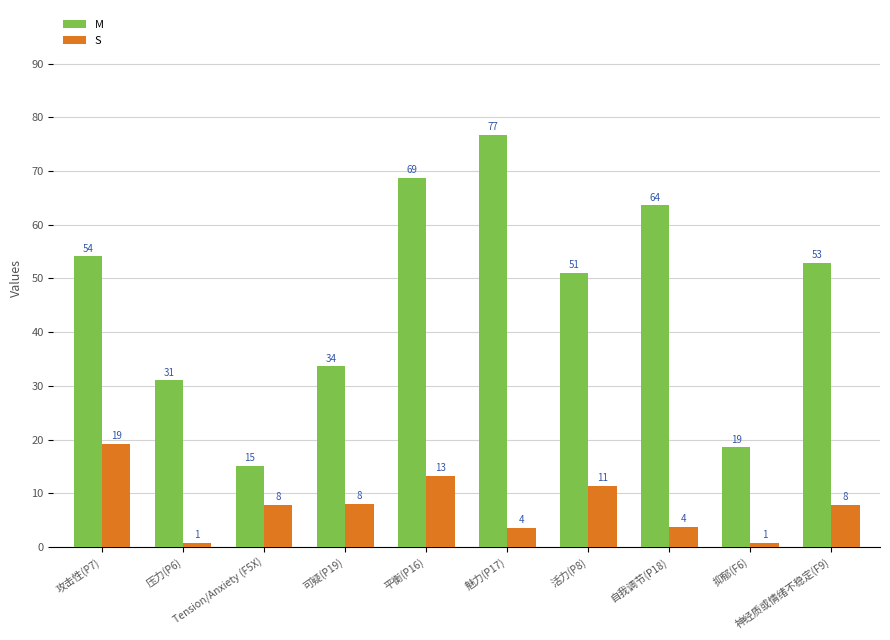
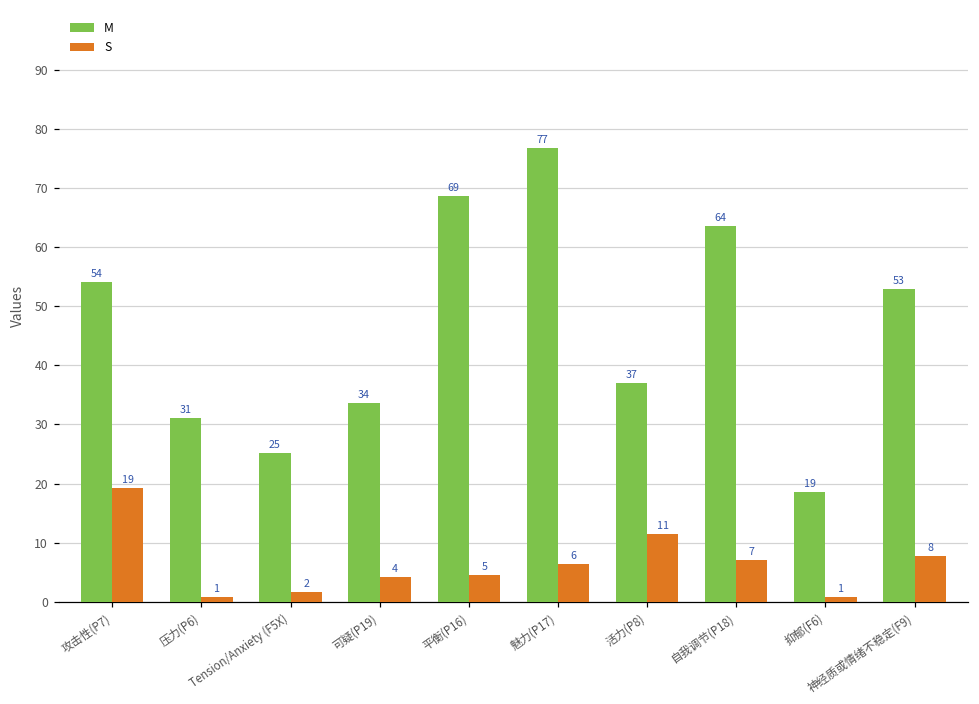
  {
    "M": {
      "攻击性(P7)": 54,
      "压力(P6)": 31,
-     "Tension/Anxiety (F5X)": 15,
+     "Tension/Anxiety (F5X)": 25,
      "可疑(P19)": 34,
      "平衡(P16)": 69,
      "魅力(P17)": 77,
-     "活力(P8)": 51,
+     "活力(P8)": 37,
      "自我调节(P18)": 64,
      "抑郁(F6)": 19,
      "神经质或情绪不稳定(F9)": 53
    },
    "S": {
      "攻击性(P7)": 19,
      "压力(P6)": 1,
-     "Tension/Anxiety (F5X)": 8,
-     "可疑(P19)": 8,
-     "平衡(P16)": 13,
-     "魅力(P17)": 4,
+     "Tension/Anxiety (F5X)": 2,
+     "可疑(P19)": 4,
+     "平衡(P16)": 5,
+     "魅力(P17)": 6,
      "活力(P8)": 11,
-     "自我调节(P18)": 4,
+     "自我调节(P18)": 7,
      "抑郁(F6)": 1,
      "神经质或情绪不稳定(F9)": 8
    }
  }
